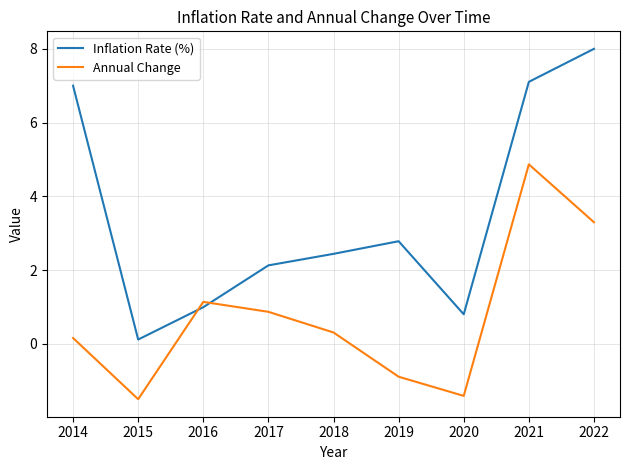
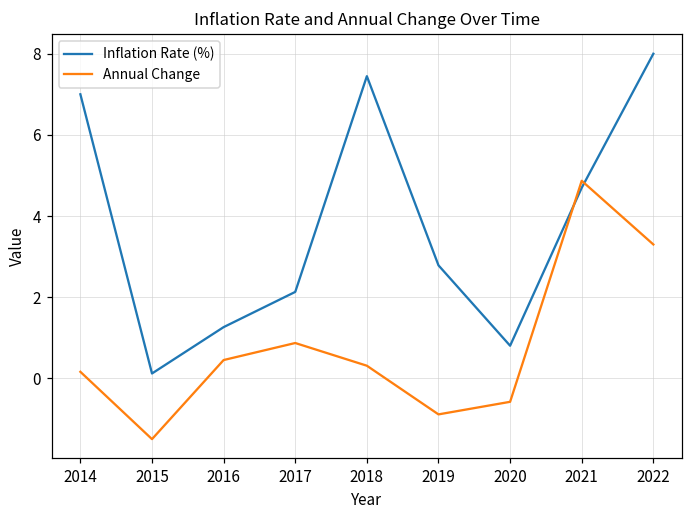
  {
    "Inflation Rate (%)": {
      "2014": 7.0,
      "2015": 0.1,
-     "2016": 1.0,
+     "2016": 1.3,
      "2017": 2.1,
-     "2018": 2.4,
+     "2018": 7.4,
      "2019": 2.8,
      "2020": 0.8,
-     "2021": 7.1,
+     "2021": 4.7,
      "2022": 8.0
    },
    "Annual Change": {
      "2014": 0.2,
      "2015": -1.5,
-     "2016": 1.1,
+     "2016": 0.5,
      "2017": 0.9,
      "2018": 0.3,
      "2019": -0.9,
-     "2020": -1.4,
+     "2020": -0.6,
      "2021": 4.9,
      "2022": 3.3
    }
  }
